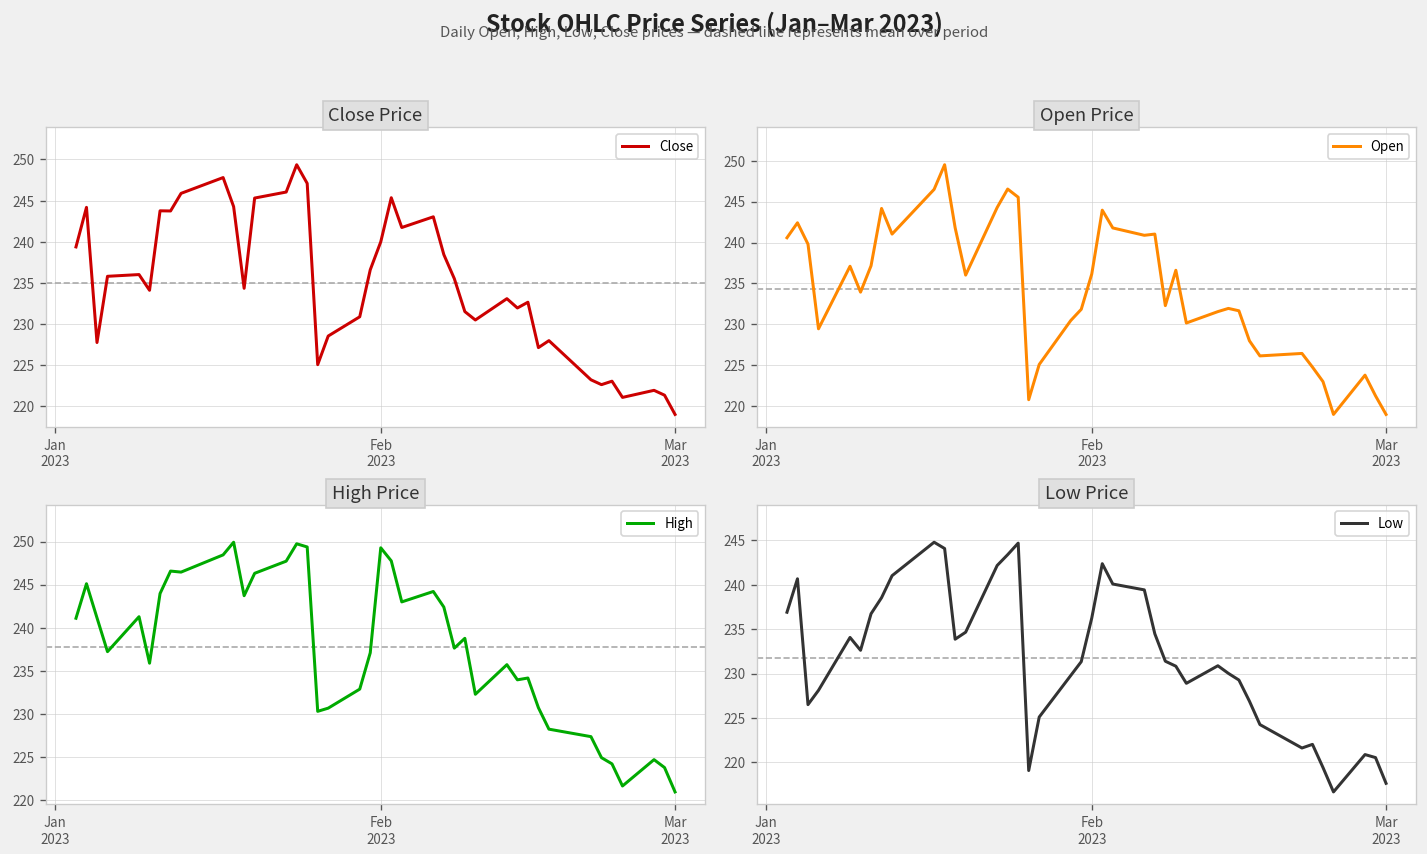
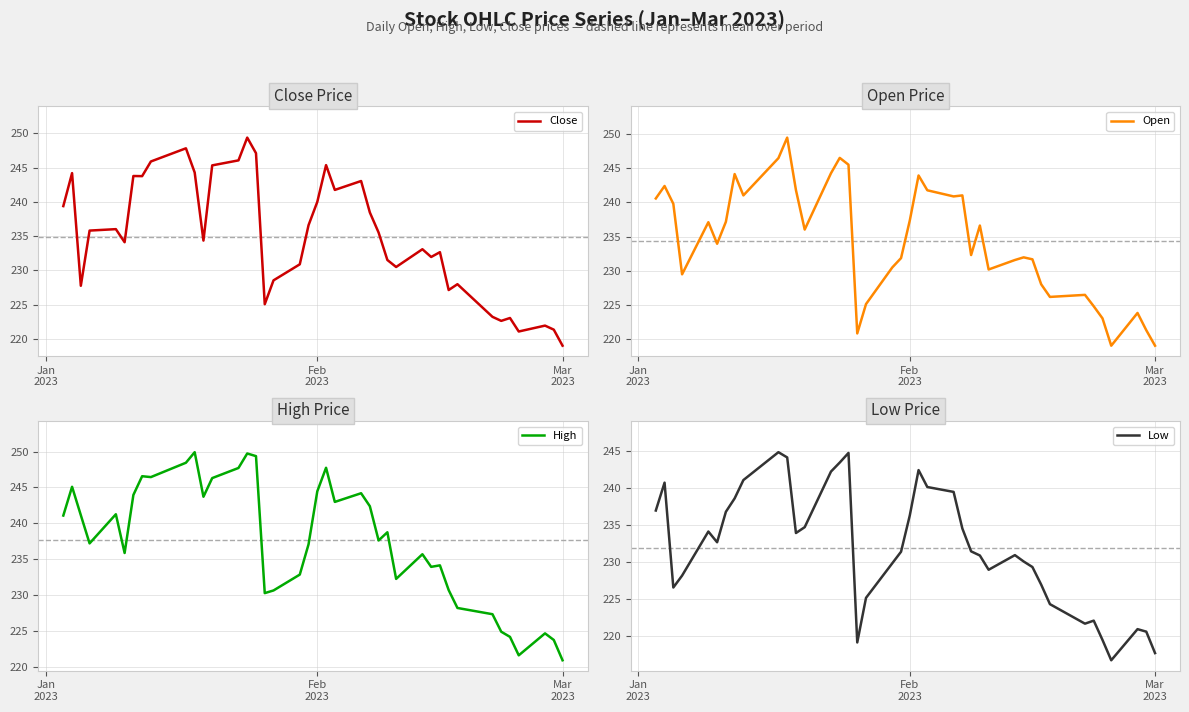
  {
    "Close Price": {
      "Feb 2023": 240,
      "Mar 2023": 219
    },
    "Open Price": {
-     "Feb 2023": 236,
+     "Feb 2023": 237,
      "Mar 2023": 219
    },
    "High Price": {
-     "Feb 2023": 249,
+     "Feb 2023": 244,
      "Mar 2023": 221
    },
    "Low Price": {
      "Feb 2023": 236,
      "Mar 2023": 218
    }
  }
